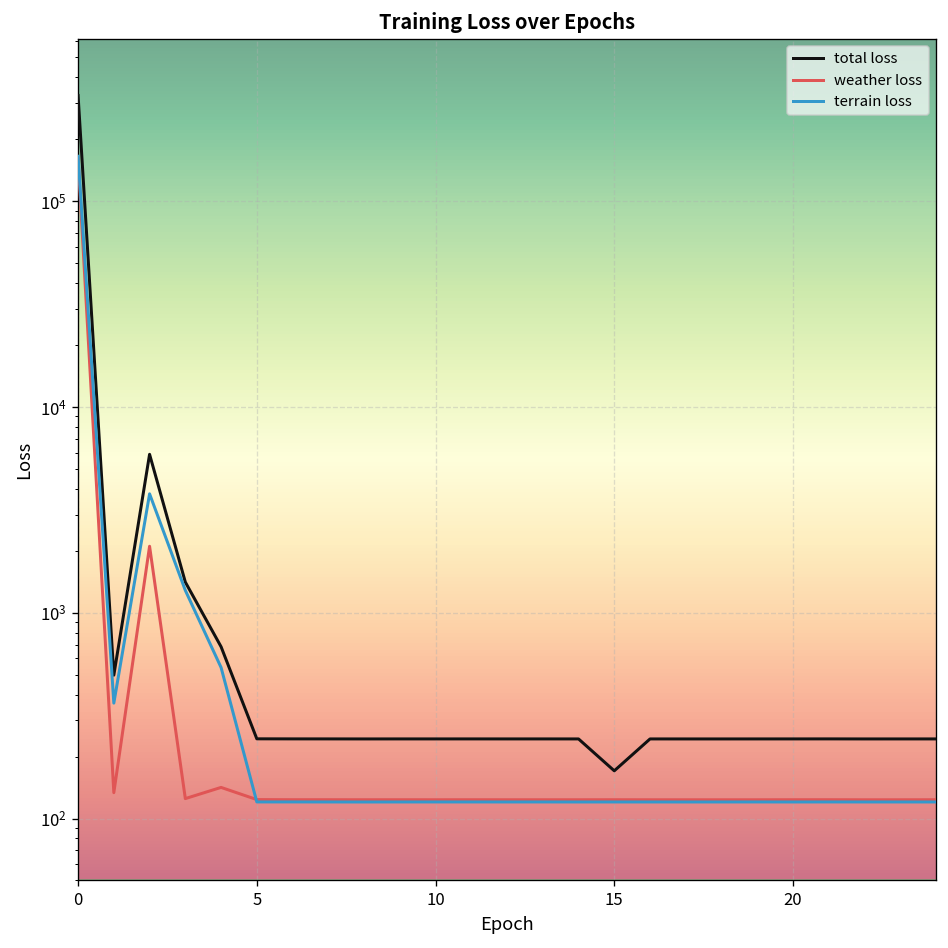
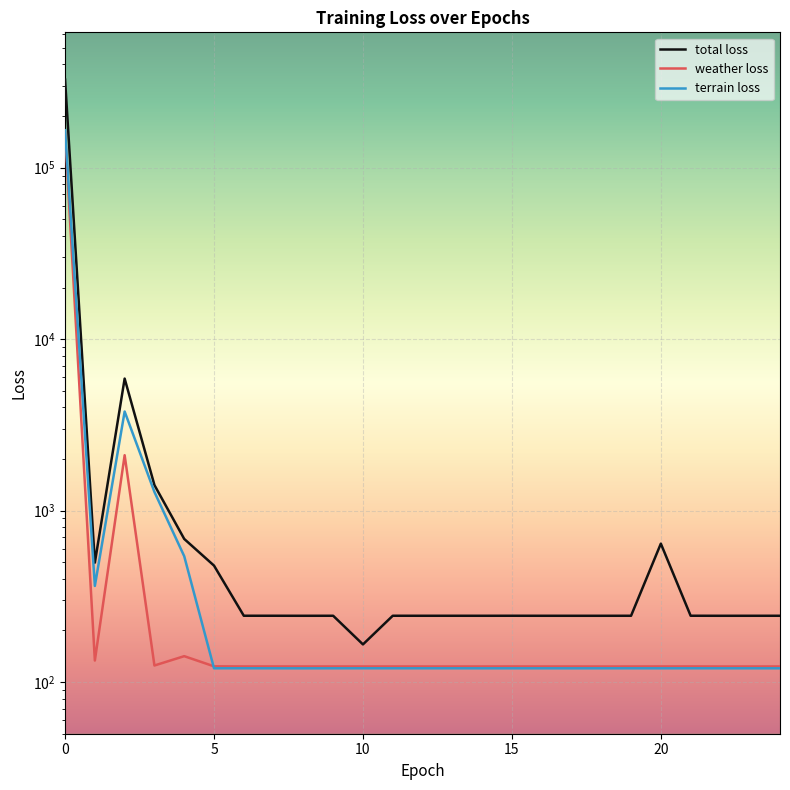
  {
    "total loss": {
      "0": 330000,
-     "5": 240,
-     "10": 240,
-     "15": 170,
-     "20": 240
+     "5": 480,
+     "10": 170,
+     "15": 240,
+     "20": 640
    }
  }
